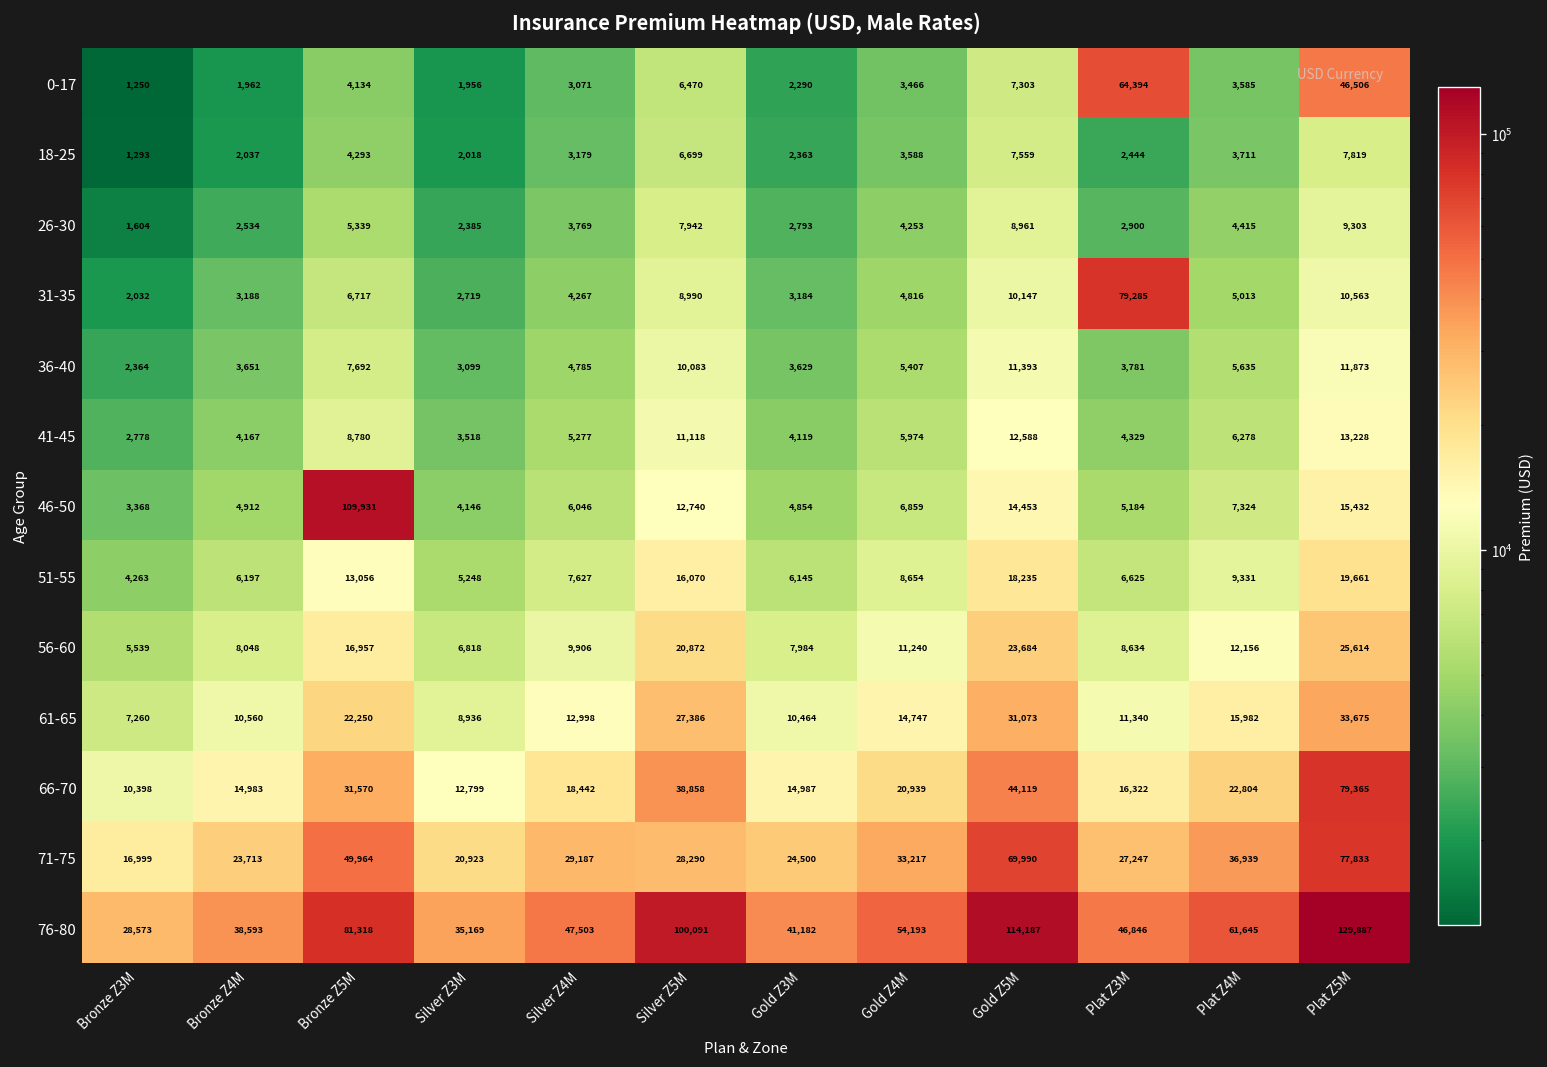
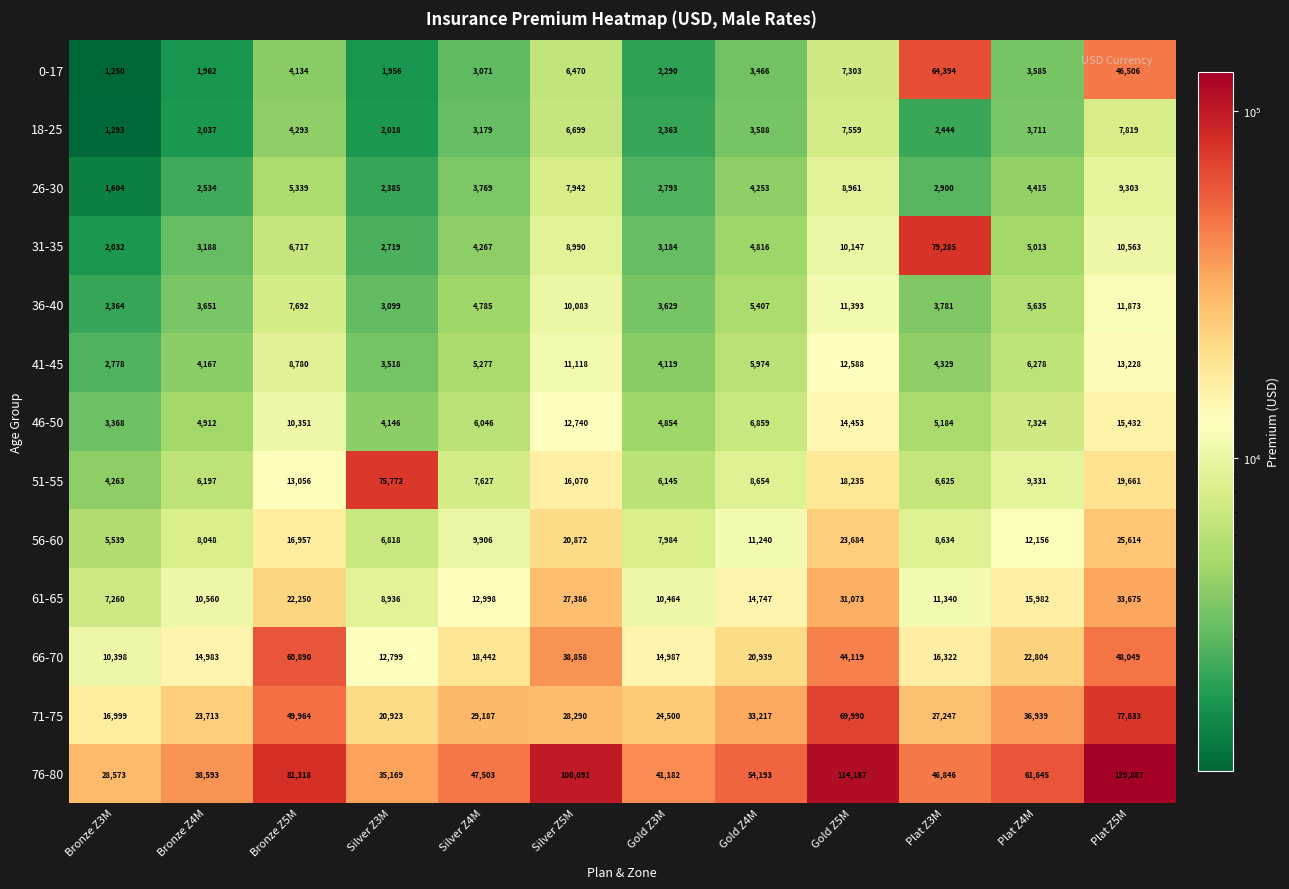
  {
    "0-17": {
      "Bronze Z3M": "1,250",
      "Bronze Z4M": "1,962",
      "Bronze Z5M": "4,134",
      "Silver Z3M": "1,956",
      "Silver Z4M": "3,071",
      "Silver Z5M": "6,470",
      "Gold Z3M": "2,290",
      "Gold Z4M": "3,466",
      "Gold Z5M": "7,303",
      "Plat Z3M": "64,394",
      "Plat Z4M": "3,585"
    },
    "18-25": {
      "Bronze Z3M": "1,293",
      "Bronze Z4M": "2,037",
      "Bronze Z5M": "4,293",
      "Silver Z3M": "2,018",
      "Silver Z4M": "3,179",
      "Silver Z5M": "6,699",
      "Gold Z3M": "2,363",
      "Gold Z4M": "3,588",
      "Gold Z5M": "7,559",
      "Plat Z3M": "2,444",
      "Plat Z4M": "3,711",
      "Plat Z5M": "7,819"
    },
    "26-30": {
      "Bronze Z3M": "1,604",
      "Bronze Z4M": "2,534",
      "Bronze Z5M": "5,339",
      "Silver Z3M": "2,385",
      "Silver Z4M": "3,769",
      "Silver Z5M": "7,942",
      "Gold Z3M": "2,793",
      "Gold Z4M": "4,253",
      "Gold Z5M": "8,961",
      "Plat Z3M": "2,900",
      "Plat Z4M": "4,415",
      "Plat Z5M": "9,303"
    },
    "31-35": {
      "Bronze Z3M": "2,032",
      "Bronze Z4M": "3,188",
      "Bronze Z5M": "6,717",
      "Silver Z3M": "2,719",
      "Silver Z4M": "4,267",
      "Silver Z5M": "8,990",
      "Gold Z3M": "3,184",
      "Gold Z4M": "4,816",
      "Gold Z5M": "10,147",
      "Plat Z3M": "79,285",
      "Plat Z4M": "5,013",
      "Plat Z5M": "10,563"
    },
    "36-40": {
      "Bronze Z3M": "2,364",
      "Bronze Z4M": "3,651",
      "Bronze Z5M": "7,692",
      "Silver Z3M": "3,099",
      "Silver Z4M": "4,785",
      "Silver Z5M": "10,083",
      "Gold Z3M": "3,629",
      "Gold Z4M": "5,407",
      "Gold Z5M": "11,393",
      "Plat Z3M": "3,781",
      "Plat Z4M": "5,635",
      "Plat Z5M": "11,873"
    },
    "41-45": {
      "Bronze Z3M": "2,778",
      "Bronze Z4M": "4,167",
      "Bronze Z5M": "8,780",
      "Silver Z3M": "3,518",
      "Silver Z4M": "5,277",
      "Silver Z5M": "11,118",
      "Gold Z3M": "4,119",
      "Gold Z4M": "5,974",
      "Gold Z5M": "12,588",
      "Plat Z3M": "4,329",
      "Plat Z4M": "6,278",
      "Plat Z5M": "13,228"
    },
    "46-50": {
      "Bronze Z3M": "3,368",
      "Bronze Z4M": "4,912",
-     "Bronze Z5M": "109,931",
+     "Bronze Z5M": "10,351",
      "Silver Z3M": "4,146",
      "Silver Z4M": "6,046",
      "Silver Z5M": "12,740",
      "Gold Z3M": "4,854",
      "Gold Z4M": "6,859",
      "Gold Z5M": "14,453",
      "Plat Z3M": "5,184",
      "Plat Z4M": "7,324",
      "Plat Z5M": "15,432"
    },
    "51-55": {
      "Bronze Z3M": "4,263",
      "Bronze Z4M": "6,197",
      "Bronze Z5M": "13,056",
-     "Silver Z3M": "5,248",
+     "Silver Z3M": "75,772",
      "Silver Z4M": "7,627",
      "Silver Z5M": "16,070",
      "Gold Z3M": "6,145",
      "Gold Z4M": "8,654",
      "Gold Z5M": "18,235",
      "Plat Z3M": "6,625",
      "Plat Z4M": "9,331",
      "Plat Z5M": "19,661"
    },
    "56-60": {
      "Bronze Z3M": "5,539",
      "Bronze Z4M": "8,048",
      "Bronze Z5M": "16,957",
      "Silver Z3M": "6,818",
      "Silver Z4M": "9,906",
      "Silver Z5M": "20,872",
      "Gold Z3M": "7,984",
      "Gold Z4M": "11,240",
      "Gold Z5M": "23,684",
      "Plat Z3M": "8,634",
      "Plat Z4M": "12,156",
      "Plat Z5M": "25,614"
    },
    "61-65": {
      "Bronze Z3M": "7,260",
      "Bronze Z4M": "10,560",
      "Bronze Z5M": "22,250",
      "Silver Z3M": "8,936",
      "Silver Z4M": "12,998",
      "Silver Z5M": "27,386",
      "Gold Z3M": "10,464",
      "Gold Z4M": "14,747",
      "Gold Z5M": "31,073",
      "Plat Z3M": "11,340",
      "Plat Z4M": "15,982",
      "Plat Z5M": "33,675"
    },
    "66-70": {
      "Bronze Z3M": "10,398",
      "Bronze Z4M": "14,983",
-     "Bronze Z5M": "31,570",
+     "Bronze Z5M": "60,890",
      "Silver Z3M": "12,799",
      "Silver Z4M": "18,442",
      "Silver Z5M": "38,858",
      "Gold Z3M": "14,987",
      "Gold Z4M": "20,939",
      "Gold Z5M": "44,119",
      "Plat Z3M": "16,322",
      "Plat Z4M": "22,804",
-     "Plat Z5M": "79,365"
+     "Plat Z5M": "48,049"
    },
    "71-75": {
      "Bronze Z3M": "16,999",
      "Bronze Z4M": "23,713",
      "Bronze Z5M": "49,964",
      "Silver Z3M": "20,923",
      "Silver Z4M": "29,187",
      "Silver Z5M": "28,290",
      "Gold Z3M": "24,500",
      "Gold Z4M": "33,217",
      "Gold Z5M": "69,990",
      "Plat Z3M": "27,247",
      "Plat Z4M": "36,939",
      "Plat Z5M": "77,833"
    },
    "76-80": {
      "Bronze Z3M": "28,573",
      "Bronze Z4M": "38,593",
      "Bronze Z5M": "81,318",
      "Silver Z3M": "35,169",
      "Silver Z4M": "47,503",
      "Silver Z5M": "100,091",
      "Gold Z3M": "41,182",
      "Gold Z4M": "54,193",
      "Gold Z5M": "114,187",
      "Plat Z3M": "46,846",
      "Plat Z4M": "61,645",
      "Plat Z5M": "129,887"
    }
  }
